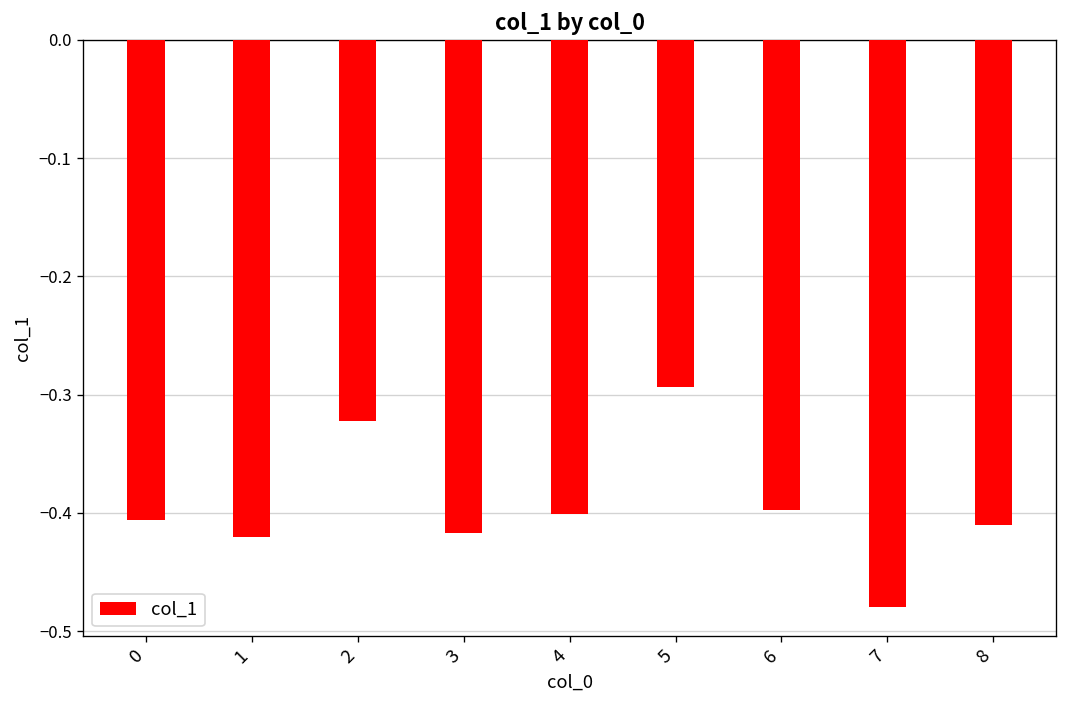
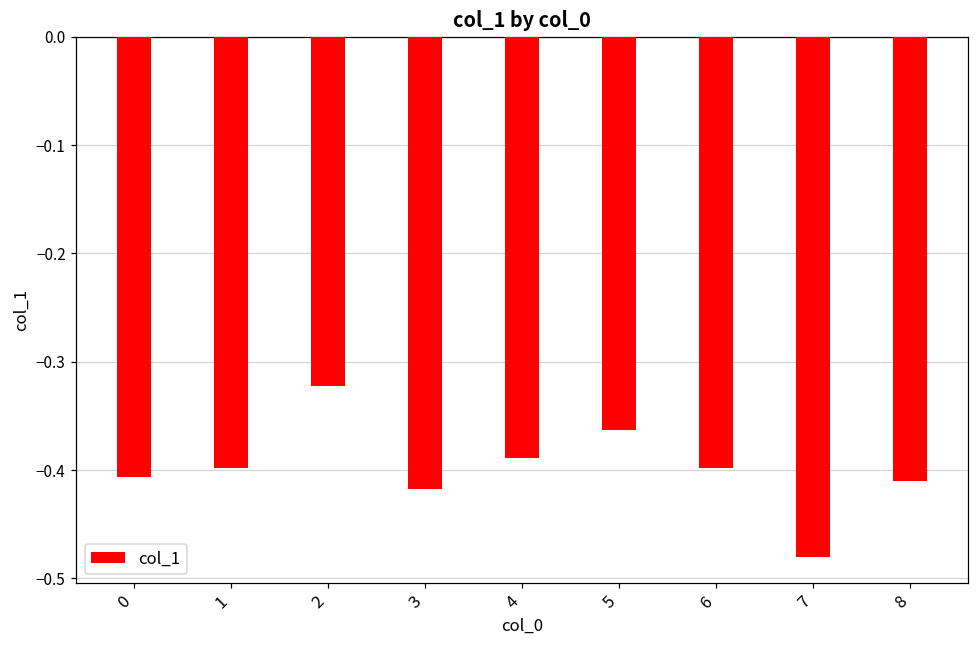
  {
    "0": -0.41,
-   "1": -0.42,
+   "1": -0.40,
    "2": -0.32,
    "3": -0.42,
-   "4": -0.40,
-   "5": -0.29,
+   "4": -0.39,
+   "5": -0.36,
    "6": -0.40,
    "7": -0.48,
    "8": -0.41
  }
